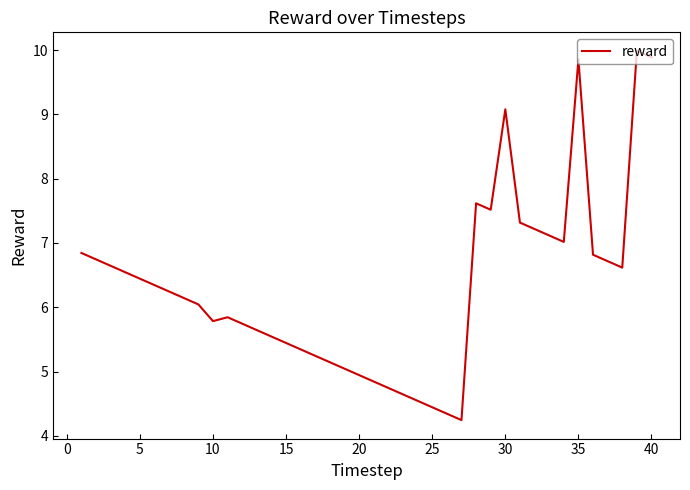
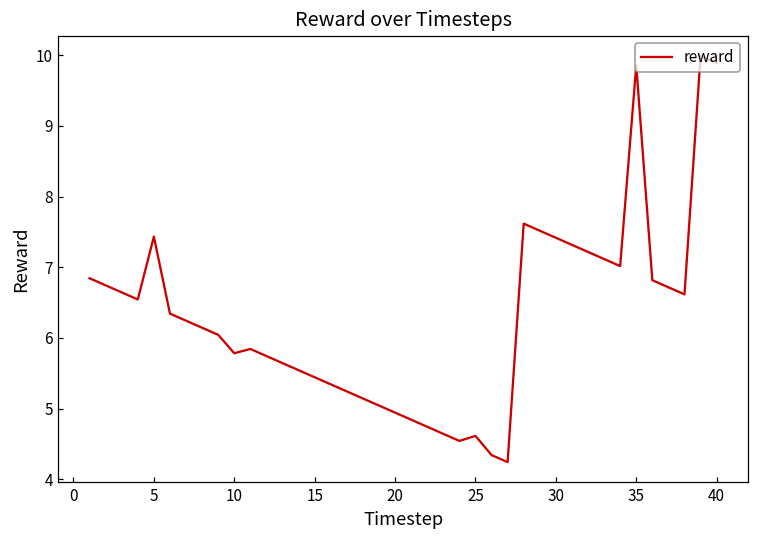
  {
-   "5": 6.4,
+   "5": 7.4,
    "10": 5.8,
    "15": 5.4,
    "20": 4.9,
-   "25": 4.4,
-   "30": 9.1
+   "25": 4.6,
+   "30": 7.4
  }
